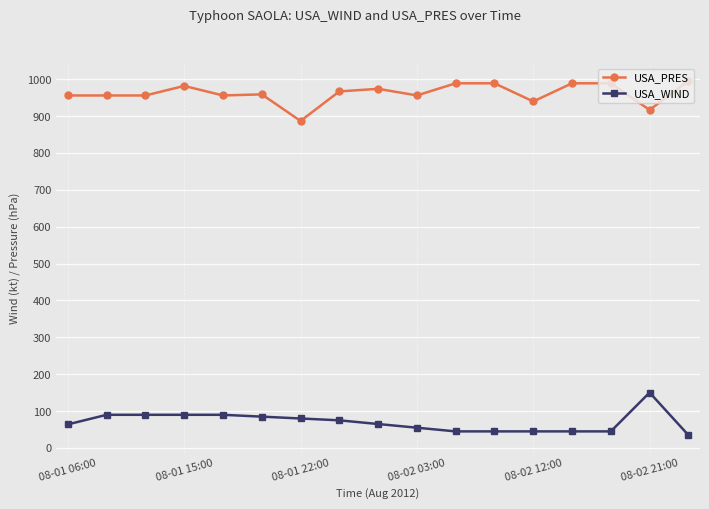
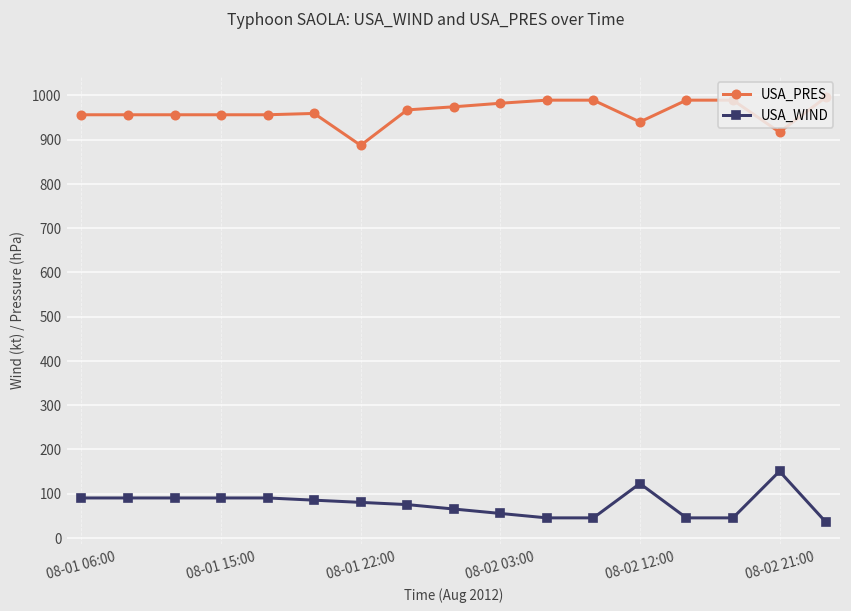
  {
    "USA_PRES": {
      "08-01 06:00": 960,
-     "08-01 15:00": 980,
+     "08-01 15:00": 960,
      "08-01 22:00": 890,
-     "08-02 03:00": 960,
+     "08-02 03:00": 980,
      "08-02 12:00": 940,
      "08-02 21:00": 920
    },
    "USA_WIND": {
-     "08-01 06:00": 60,
+     "08-01 06:00": 90,
      "08-01 15:00": 90,
      "08-01 22:00": 80,
      "08-02 03:00": 60,
-     "08-02 12:00": 50,
+     "08-02 12:00": 120,
      "08-02 21:00": 150
    }
  }
